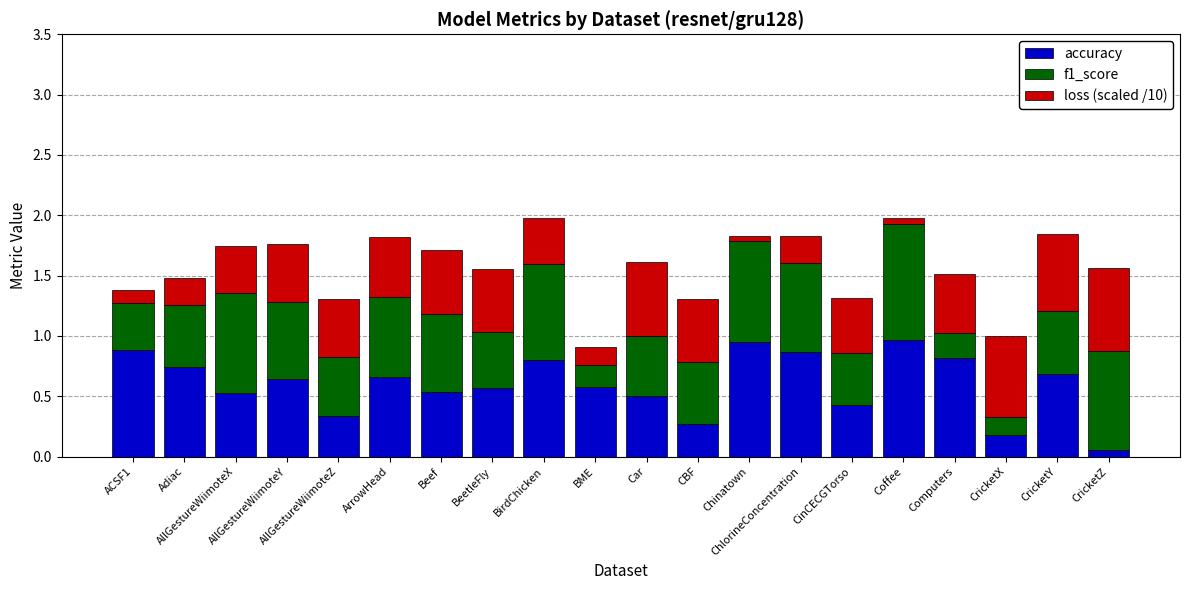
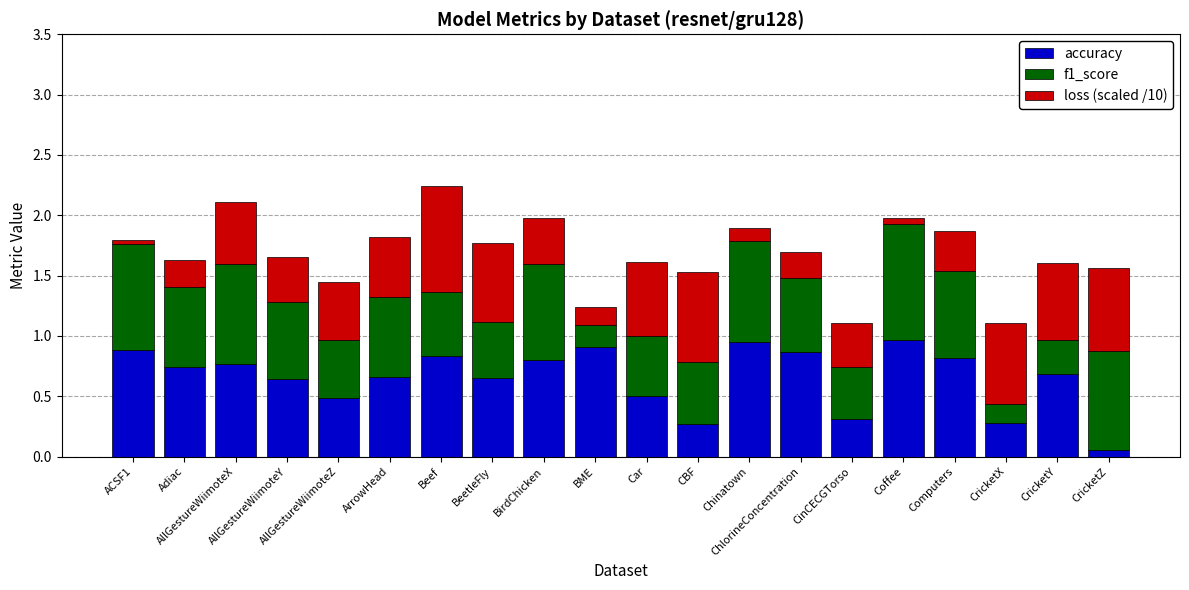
  {
    "accuracy": {
      "ACSF1": 0.88,
      "Adiac": 0.74,
-     "AllGestureWiimoteX": 0.53,
+     "AllGestureWiimoteX": 0.77,
      "AllGestureWiimoteY": 0.64,
-     "AllGestureWiimoteZ": 0.34,
+     "AllGestureWiimoteZ": 0.48,
      "ArrowHead": 0.66,
-     "Beef": 0.53,
-     "BeetleFly": 0.57,
+     "Beef": 0.83,
+     "BeetleFly": 0.65,
      "BirdChicken": 0.80,
-     "BME": 0.58,
+     "BME": 0.91,
      "Car": 0.50,
      "CBF": 0.27,
      "Chinatown": 0.95,
      "ChlorineConcentration": 0.87,
-     "CinCECGTorso": 0.43,
+     "CinCECGTorso": 0.31,
      "Coffee": 0.96,
      "Computers": 0.81,
-     "CricketX": 0.18,
+     "CricketX": 0.28,
      "CricketY": 0.69,
      "CricketZ": 0.06
    },
    "f1_score": {
-     "ACSF1": 0.39,
-     "Adiac": 0.51,
+     "ACSF1": 0.88,
+     "Adiac": 0.66,
      "AllGestureWiimoteX": 0.83,
      "AllGestureWiimoteY": 0.64,
      "AllGestureWiimoteZ": 0.48,
      "ArrowHead": 0.66,
-     "Beef": 0.65,
+     "Beef": 0.53,
      "BeetleFly": 0.47,
      "BirdChicken": 0.80,
      "BME": 0.18,
      "Car": 0.50,
      "CBF": 0.51,
      "Chinatown": 0.84,
-     "ChlorineConcentration": 0.74,
+     "ChlorineConcentration": 0.61,
      "CinCECGTorso": 0.43,
      "Coffee": 0.96,
-     "Computers": 0.21,
+     "Computers": 0.72,
      "CricketX": 0.15,
-     "CricketY": 0.52,
+     "CricketY": 0.28,
      "CricketZ": 0.81
    },
    "loss (scaled /10)": {
-     "ACSF1": 0.10,
+     "ACSF1": 0.04,
      "Adiac": 0.22,
-     "AllGestureWiimoteX": 0.39,
-     "AllGestureWiimoteY": 0.48,
+     "AllGestureWiimoteX": 0.51,
+     "AllGestureWiimoteY": 0.37,
      "AllGestureWiimoteZ": 0.48,
      "ArrowHead": 0.49,
-     "Beef": 0.53,
-     "BeetleFly": 0.52,
+     "Beef": 0.88,
+     "BeetleFly": 0.66,
      "BirdChicken": 0.38,
      "BME": 0.15,
      "Car": 0.62,
-     "CBF": 0.52,
-     "Chinatown": 0.04,
+     "CBF": 0.74,
+     "Chinatown": 0.11,
      "ChlorineConcentration": 0.22,
-     "CinCECGTorso": 0.45,
+     "CinCECGTorso": 0.37,
      "Coffee": 0.05,
-     "Computers": 0.48,
+     "Computers": 0.33,
      "CricketX": 0.67,
      "CricketY": 0.64,
      "CricketZ": 0.69
    }
  }
